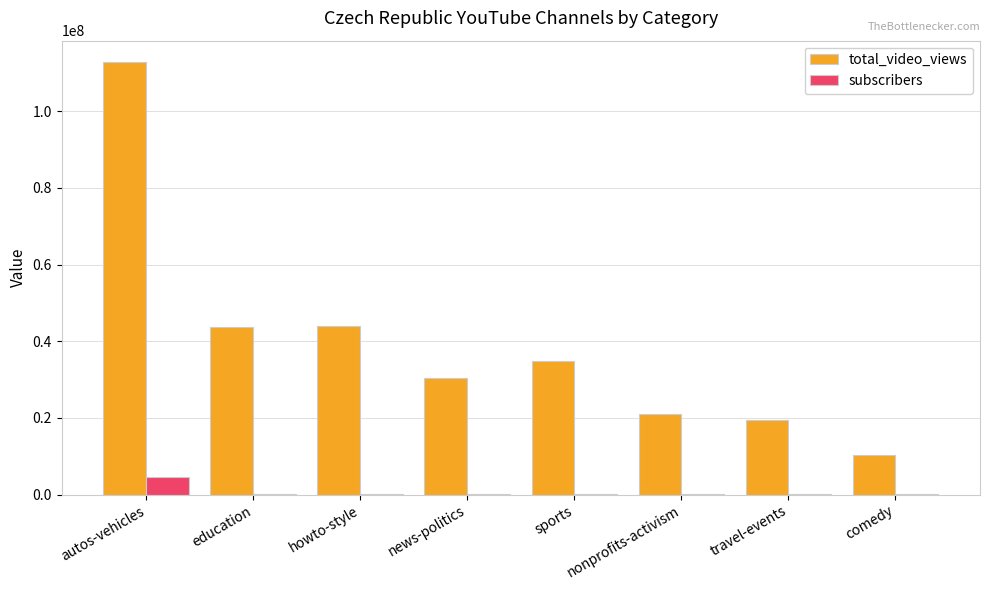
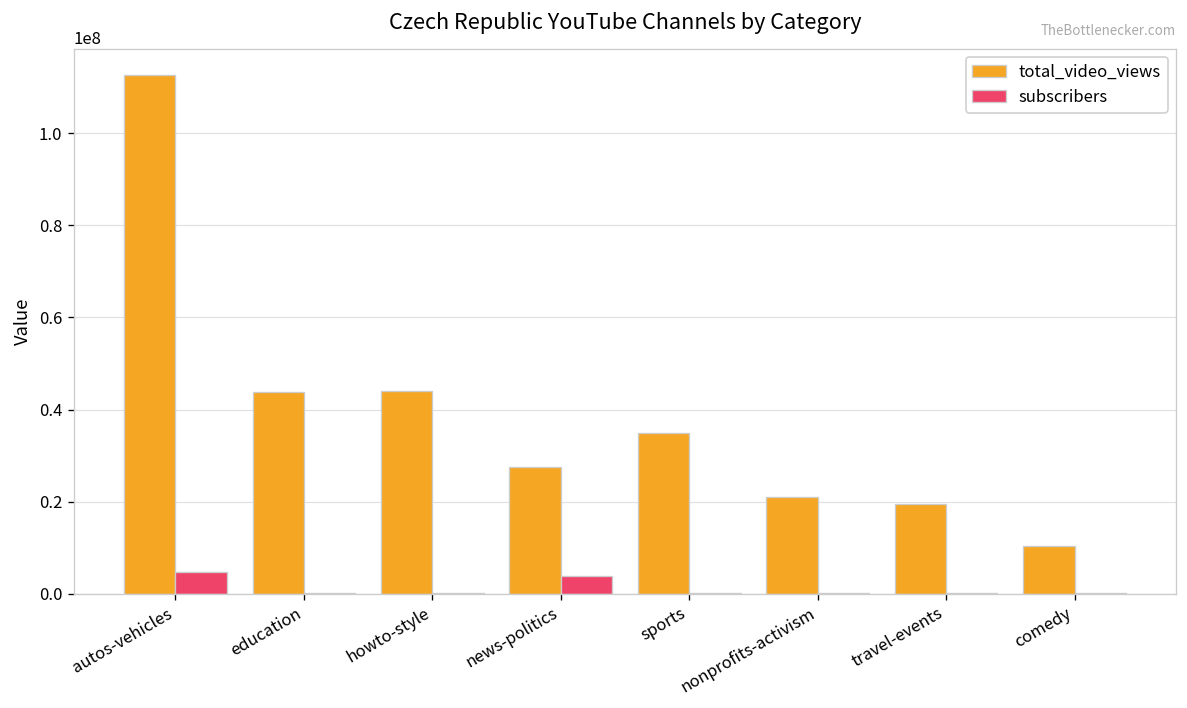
  {
    "total_video_views": {
      "autos-vehicles": 113000000,
      "education": 44000000,
      "howto-style": 44000000,
-     "news-politics": 30000000,
+     "news-politics": 27000000,
      "sports": 35000000,
      "nonprofits-activism": 21000000,
      "travel-events": 20000000,
      "comedy": 10000000
    },
    "subscribers": {
      "autos-vehicles": 5000000,
-     "news-politics": 0
+     "news-politics": 4000000
    }
  }
